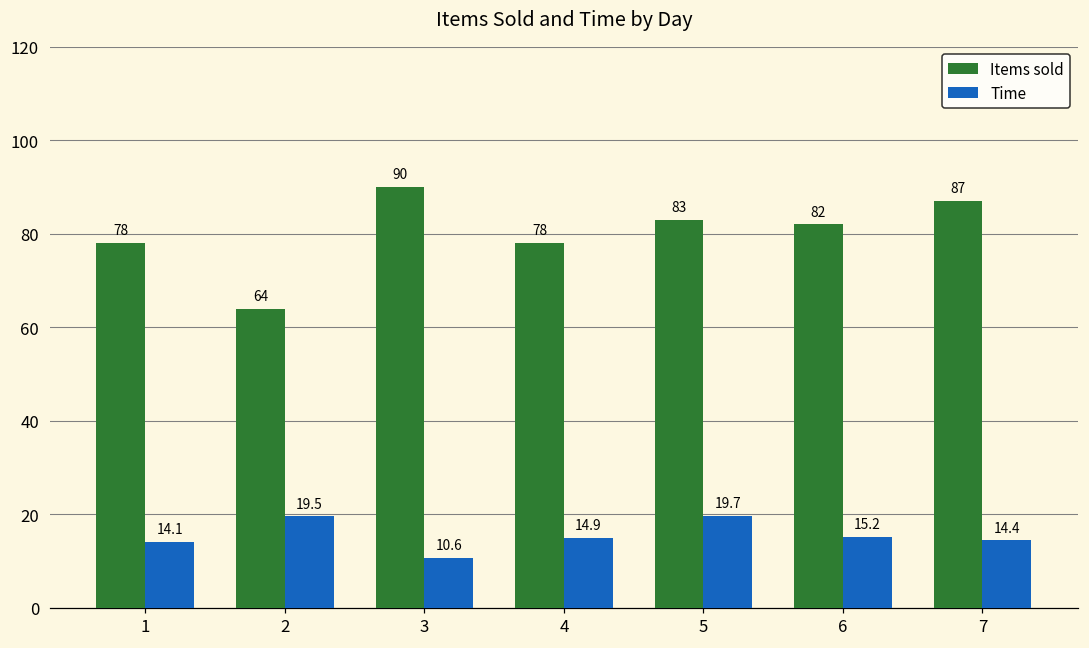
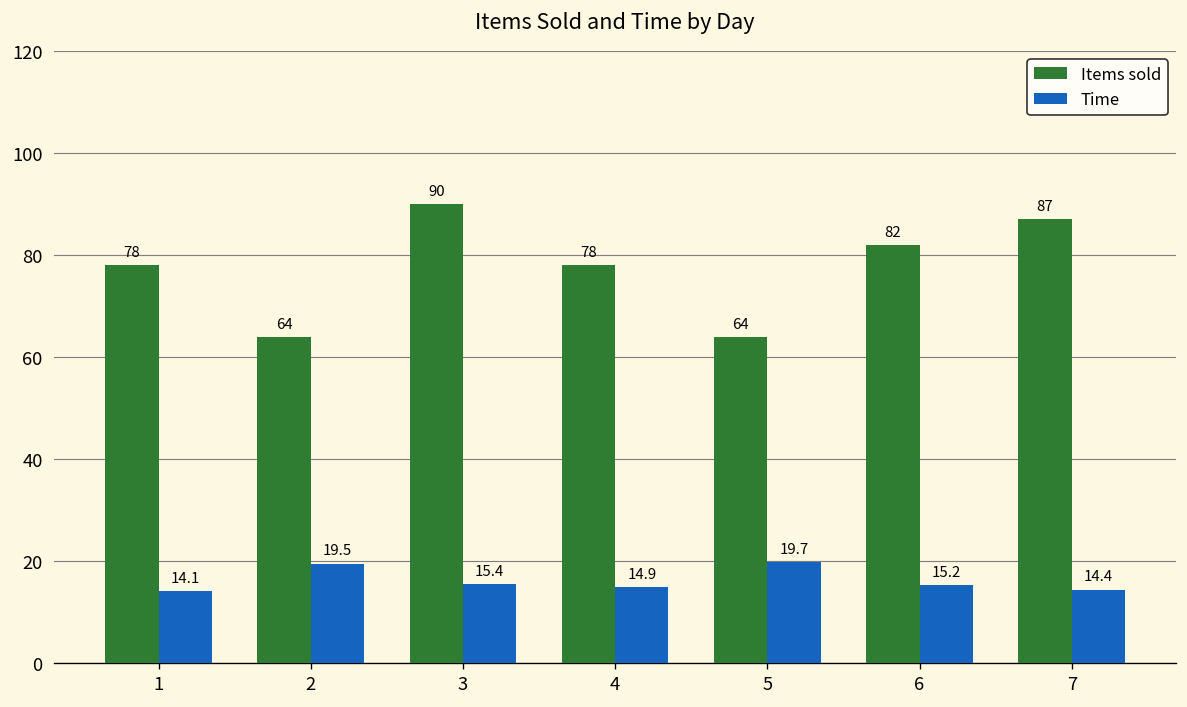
  {
    "Items sold": {
      "1": 78,
      "2": 64,
      "3": 90,
      "4": 78,
-     "5": 83,
+     "5": 64,
      "6": 82,
      "7": 87
    },
    "Time": {
      "1": 14.1,
      "2": 19.5,
-     "3": 10.6,
+     "3": 15.4,
      "4": 14.9,
      "5": 19.7,
      "6": 15.2,
      "7": 14.4
    }
  }
